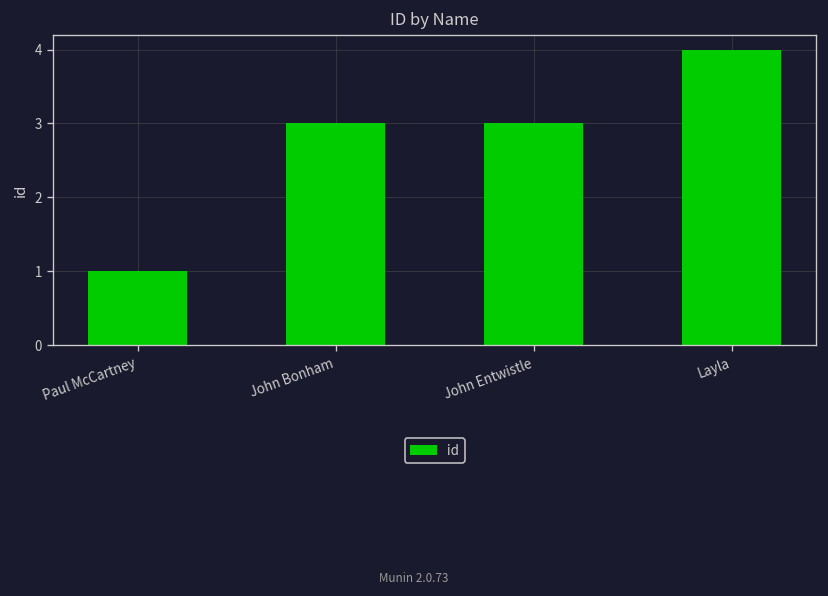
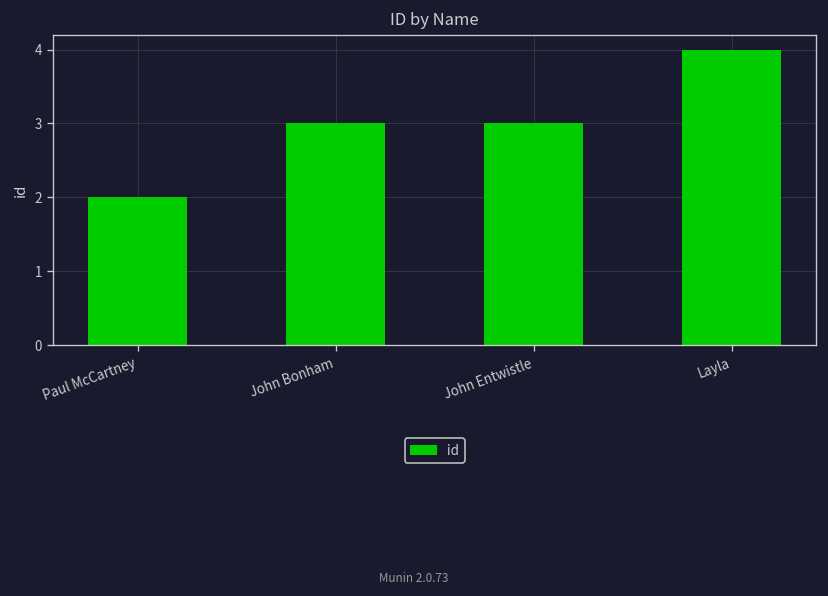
  {
-   "Paul McCartney": 1,
+   "Paul McCartney": 2,
    "John Bonham": 3,
    "John Entwistle": 3,
    "Layla": 4
  }
